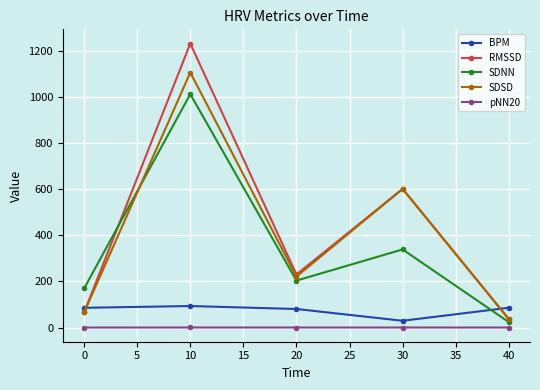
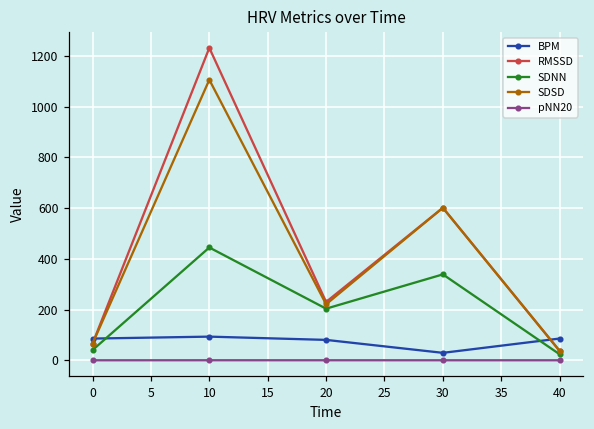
  {
    "BPM": {
      "0": 90,
      "10": 90,
      "20": 80,
      "30": 30,
      "40": 90
    },
    "RMSSD": {
      "10": 1230
    },
    "SDNN": {
-     "0": 170,
-     "10": 1010,
+     "0": 40,
+     "10": 440,
      "20": 200,
      "30": 340,
      "40": 20
    },
    "SDSD": {
      "10": 1110
    },
    "pNN20": {
      "0": 0,
      "10": 0,
      "20": 0,
      "30": 0,
      "40": 0
    }
  }
